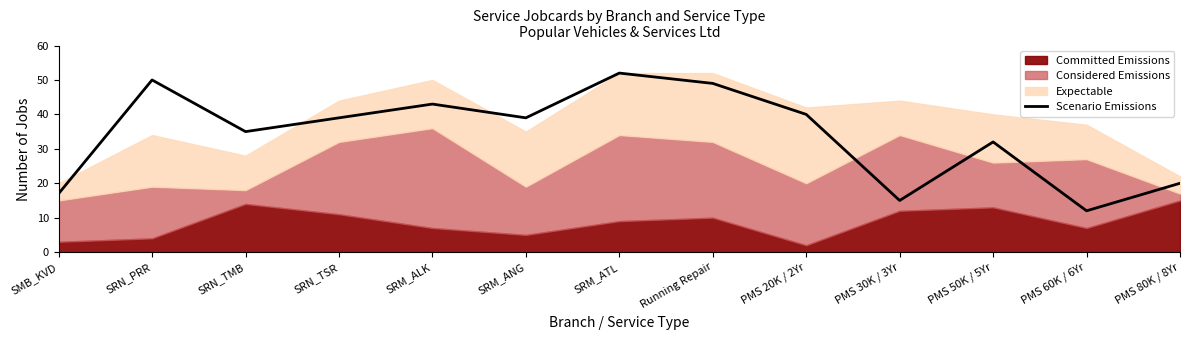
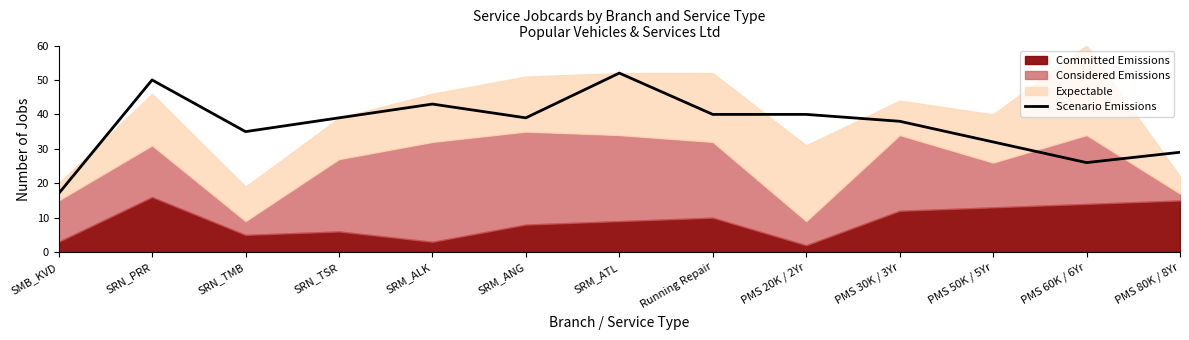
  {
    "Scenario Emissions": {
      "SMB_KVD": 17,
      "SRN_PRR": 50,
      "SRN_TMB": 35,
      "SRM_ALK": 43,
      "SRM_ANG": 39,
-     "Running Repair": 49,
+     "Running Repair": 40,
      "PMS 20K / 2Yr": 40,
-     "PMS 30K / 3Yr": 15,
+     "PMS 30K / 3Yr": 38,
      "PMS 50K / 5Yr": 32,
-     "PMS 60K / 6Yr": 12,
-     "PMS 80K / 8Yr": 20
+     "PMS 60K / 6Yr": 26,
+     "PMS 80K / 8Yr": 29
    },
    "Committed Emissions": {
      "SMB_KVD": 3,
-     "SRN_PRR": 4,
-     "SRN_TMB": 14,
-     "SRN_TSR": 11,
-     "SRM_ALK": 7,
-     "SRM_ANG": 5,
+     "SRN_PRR": 16,
+     "SRN_TMB": 5,
+     "SRN_TSR": 6,
+     "SRM_ALK": 3,
+     "SRM_ANG": 8,
      "SRM_ATL": 9,
      "Running Repair": 10,
      "PMS 20K / 2Yr": 2,
      "PMS 30K / 3Yr": 12,
      "PMS 50K / 5Yr": 13,
-     "PMS 60K / 6Yr": 7,
+     "PMS 60K / 6Yr": 14,
      "PMS 80K / 8Yr": 15
    },
    "Considered Emissions": {
      "SMB_KVD": 12,
      "SRN_PRR": 15,
      "SRN_TMB": 4,
      "SRN_TSR": 21,
      "SRM_ALK": 29,
-     "SRM_ANG": 14,
+     "SRM_ANG": 27,
      "SRM_ATL": 25,
      "Running Repair": 22,
-     "PMS 20K / 2Yr": 18,
+     "PMS 20K / 2Yr": 7,
      "PMS 30K / 3Yr": 22,
      "PMS 50K / 5Yr": 13,
      "PMS 60K / 6Yr": 20,
      "PMS 80K / 8Yr": 2
    },
    "Expectable": {
      "SMB_KVD": 5,
      "SRN_PRR": 15,
      "SRN_TMB": 10,
      "SRM_ALK": 14,
      "SRM_ANG": 16,
      "Running Repair": 20,
      "PMS 20K / 2Yr": 22,
      "PMS 30K / 3Yr": 10,
      "PMS 50K / 5Yr": 14,
-     "PMS 60K / 6Yr": 10,
+     "PMS 60K / 6Yr": 26,
      "PMS 80K / 8Yr": 5
    }
  }
